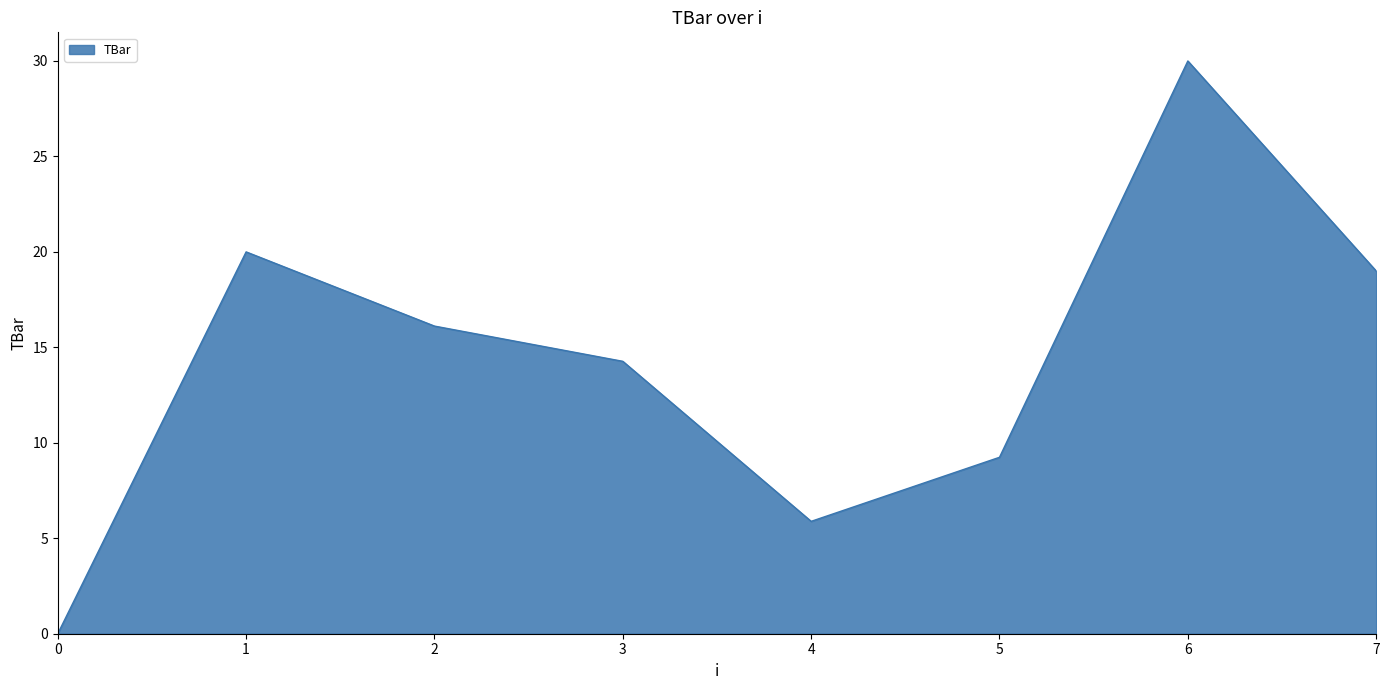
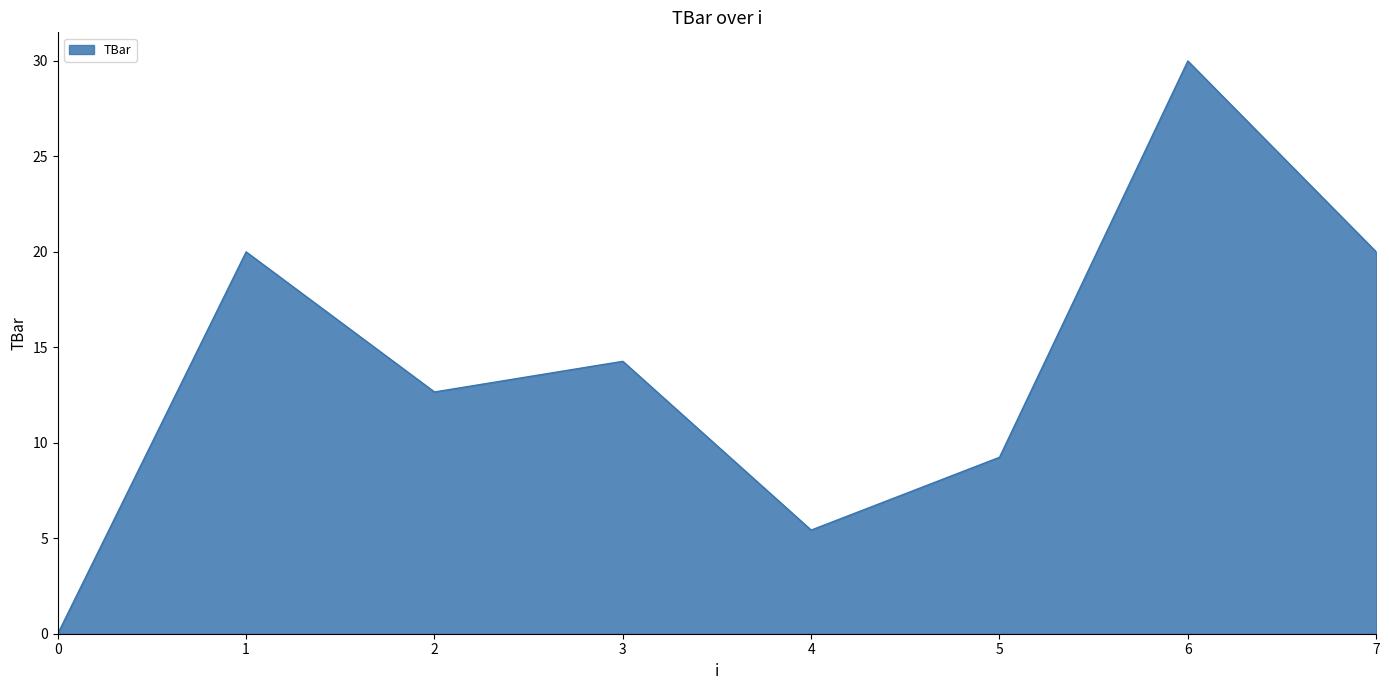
  {
    "0": 0.0,
    "1": 20.0,
-   "2": 16.1,
+   "2": 12.7,
    "3": 14.3,
-   "4": 5.9,
+   "4": 5.4,
    "5": 9.2,
    "6": 30.0,
-   "7": 19
+   "7": 20
  }
